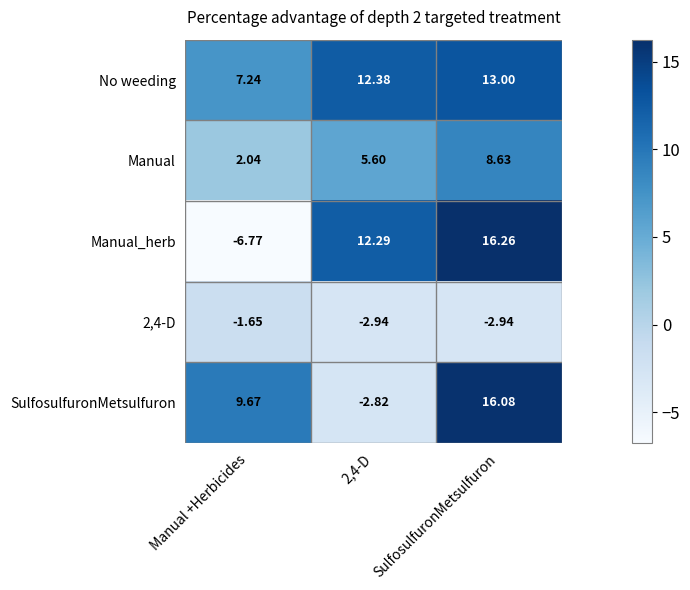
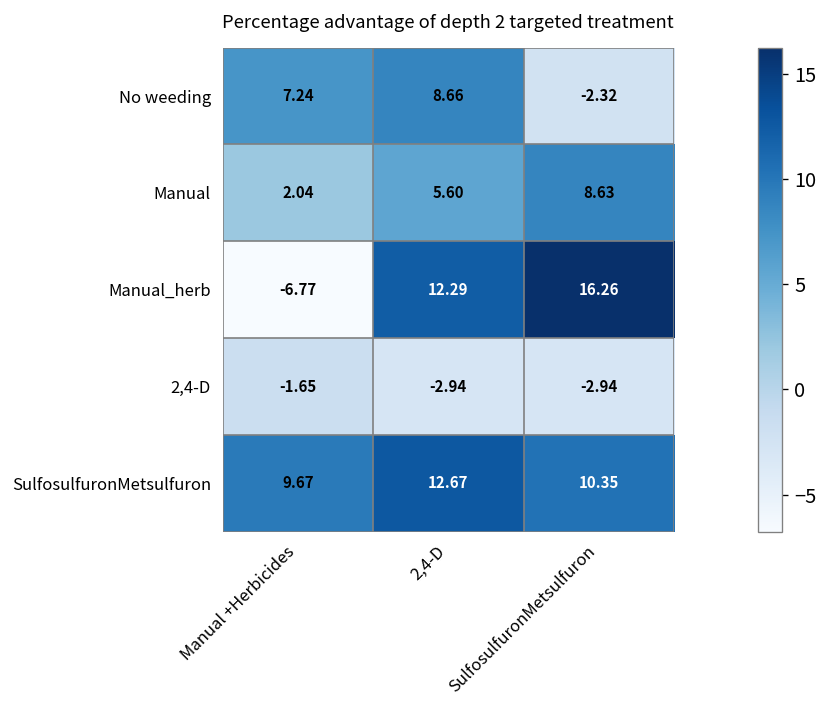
  {
    "No weeding": {
      "Manual +Herbicides": 7.24,
-     "2,4-D": 12.38,
-     "SulfosulfuronMetsulfuron": 13.00
+     "2,4-D": 8.66,
+     "SulfosulfuronMetsulfuron": -2.32
    },
    "Manual": {
      "Manual +Herbicides": 2.04,
      "2,4-D": 5.60,
      "SulfosulfuronMetsulfuron": 8.63
    },
    "Manual_herb": {
      "Manual +Herbicides": -6.77,
      "2,4-D": 12.29,
      "SulfosulfuronMetsulfuron": 16.26
    },
    "2,4-D": {
      "Manual +Herbicides": -1.65,
      "2,4-D": -2.94,
      "SulfosulfuronMetsulfuron": -2.94
    },
    "SulfosulfuronMetsulfuron": {
      "Manual +Herbicides": 9.67,
-     "2,4-D": -2.82,
-     "SulfosulfuronMetsulfuron": 16.08
+     "2,4-D": 12.67,
+     "SulfosulfuronMetsulfuron": 10.35
    }
  }
